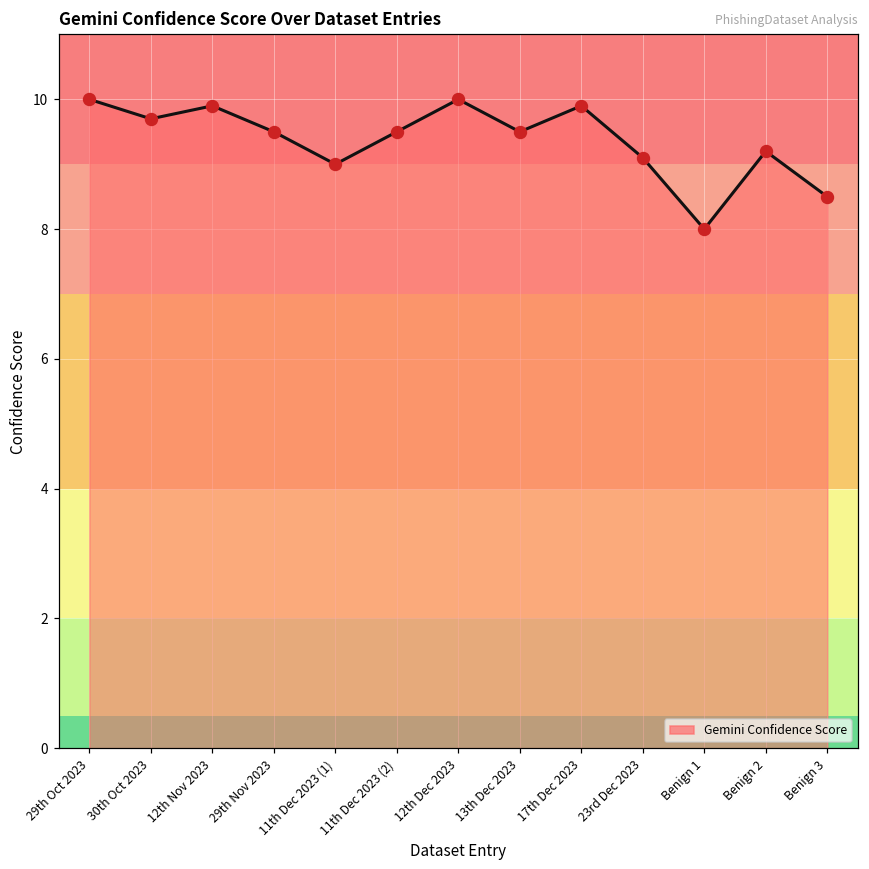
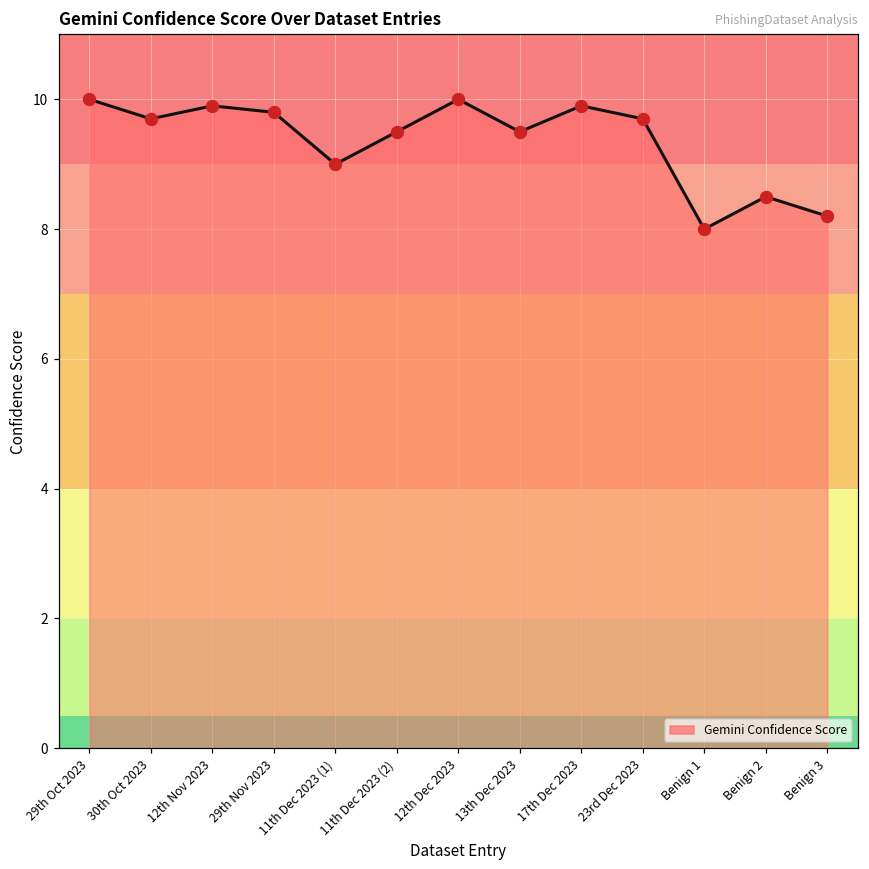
  {
    "29th Oct 2023": 10.0,
    "30th Oct 2023": 9.7,
    "12th Nov 2023": 9.9,
-   "29th Nov 2023": 9.5,
+   "29th Nov 2023": 9.8,
    "11th Dec 2023 (1)": 9.0,
    "11th Dec 2023 (2)": 9.5,
    "12th Dec 2023": 10.0,
    "13th Dec 2023": 9.5,
    "17th Dec 2023": 9.9,
-   "23rd Dec 2023": 9.1,
+   "23rd Dec 2023": 9.7,
    "Benign 1": 8.0,
-   "Benign 2": 9.2,
-   "Benign 3": 8.5
+   "Benign 2": 8.5,
+   "Benign 3": 8.2
  }
